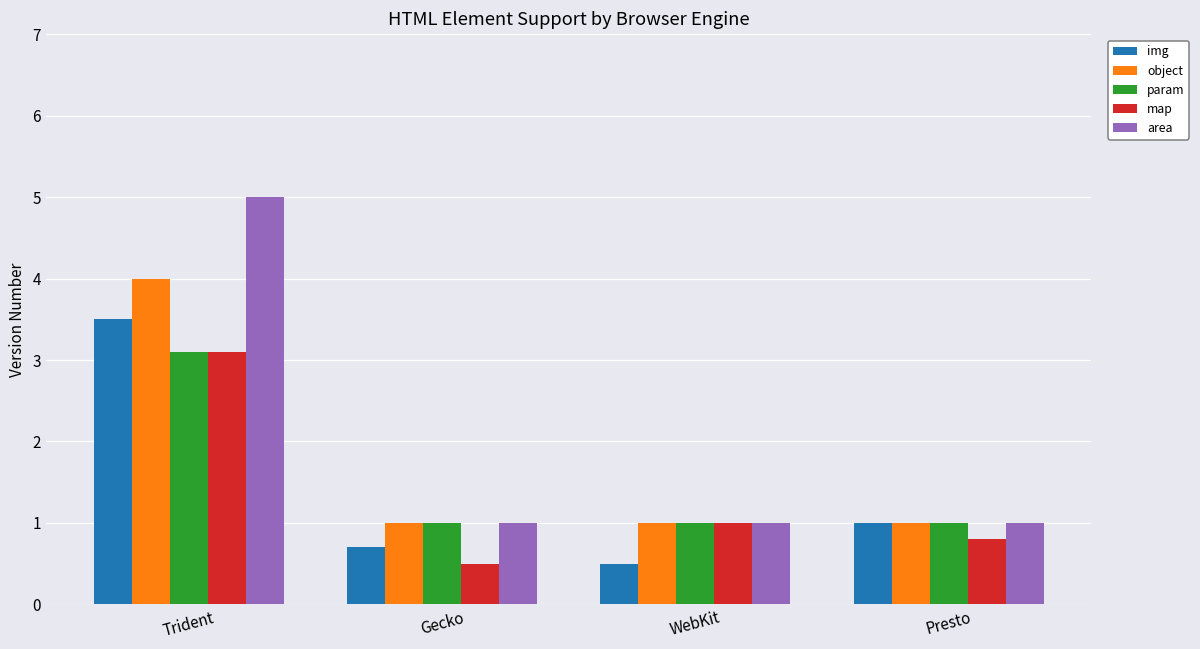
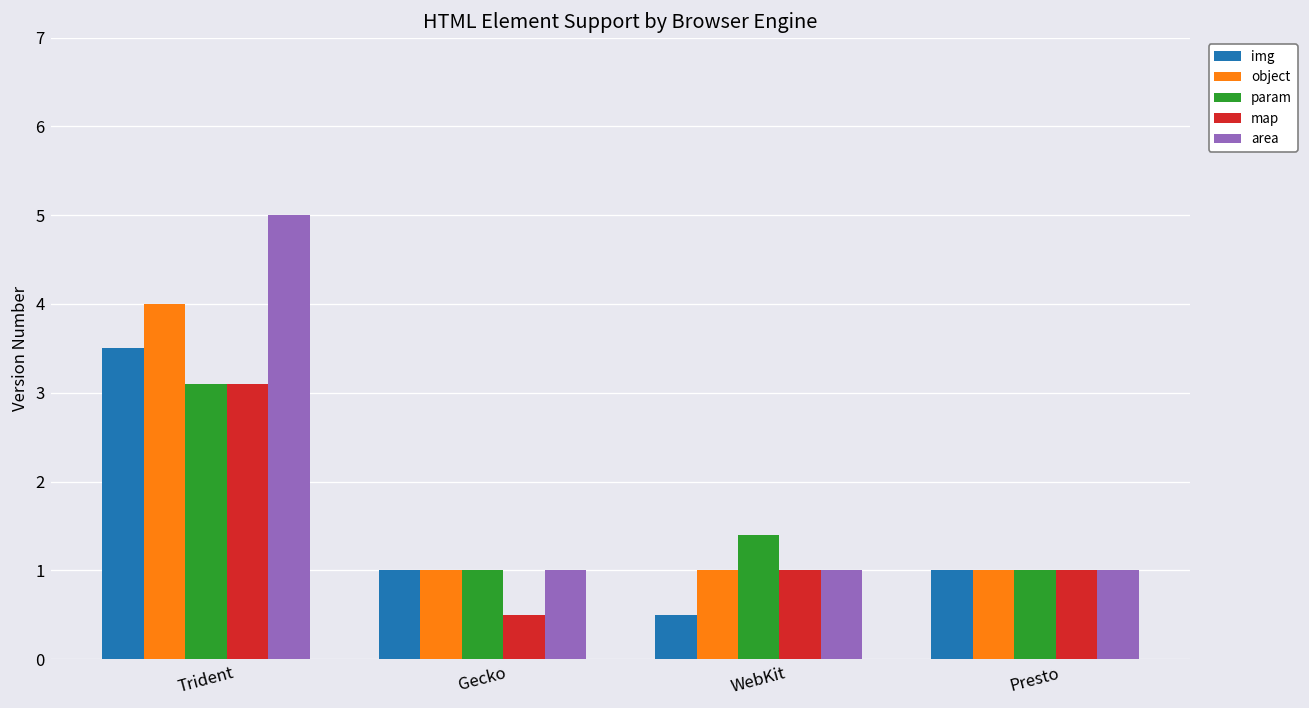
  {
    "img": {
      "Trident": 3.5,
-     "Gecko": 0.7,
+     "Gecko": 1.0,
      "WebKit": 0.5,
      "Presto": 1.0
    },
    "object": {
      "Trident": 4.0,
      "Gecko": 1.0,
      "WebKit": 1.0,
      "Presto": 1.0
    },
    "param": {
      "Trident": 3.1,
      "Gecko": 1.0,
-     "WebKit": 1.0,
+     "WebKit": 1.4,
      "Presto": 1.0
    },
    "map": {
      "Trident": 3.1,
      "Gecko": 0.5,
      "WebKit": 1.0,
-     "Presto": 0.8
+     "Presto": 1.0
    },
    "area": {
      "Trident": 5.0,
      "Gecko": 1.0,
      "WebKit": 1.0,
      "Presto": 1.0
    }
  }
